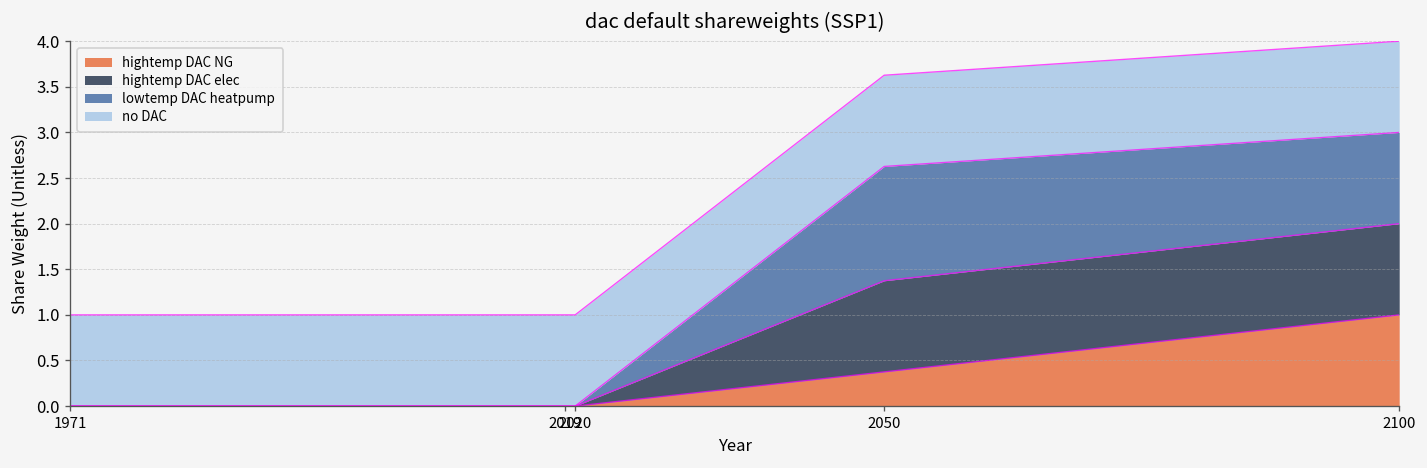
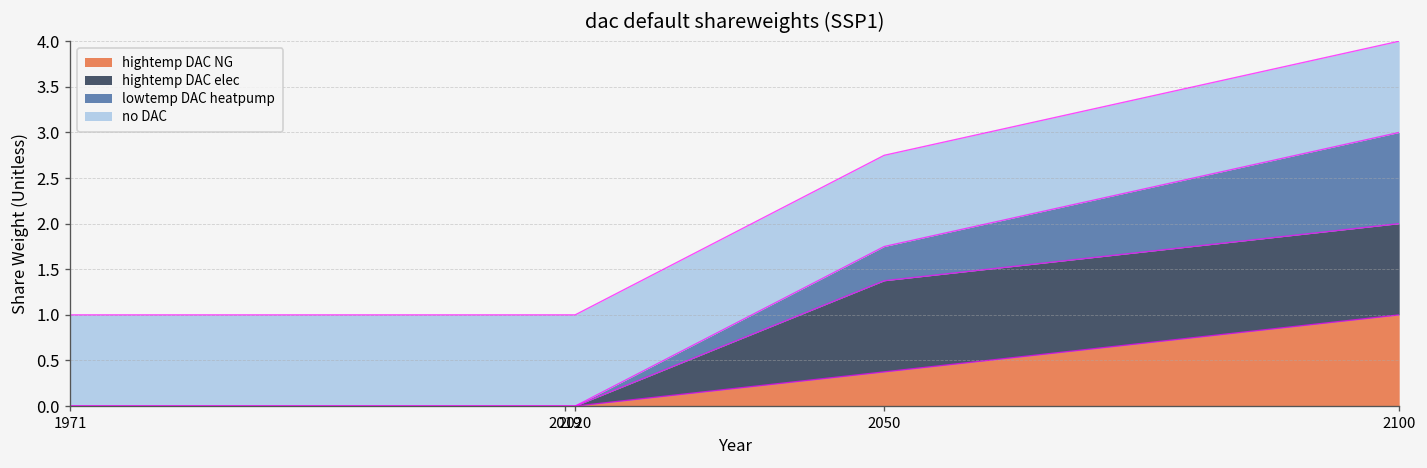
  {
    "hightemp DAC NG": {
      "2050": 0.4,
      "2100": 1.0
    },
    "hightemp DAC elec": {
      "2050": 1.0,
      "2100": 1.0
    },
    "lowtemp DAC heatpump": {
-     "2050": 1.3,
+     "2050": 0.4,
      "2100": 1.0
    },
    "no DAC": {
      "1971": 1.0,
      "2050": 1.0,
      "2100": 1.0
    }
  }
